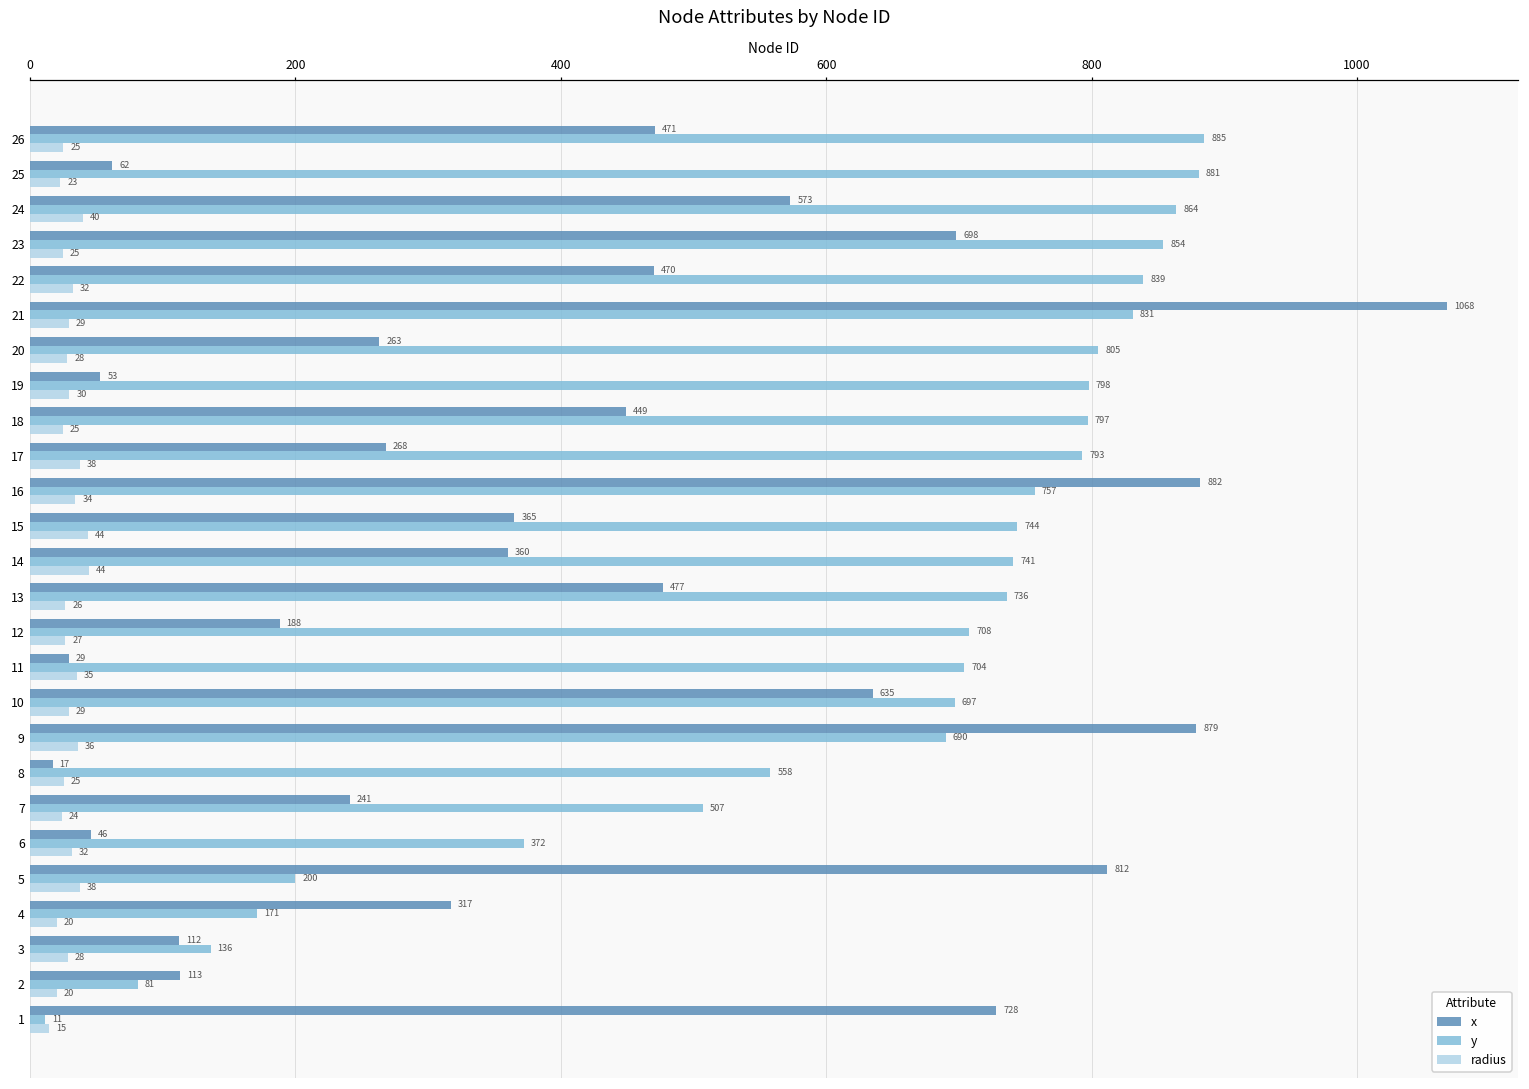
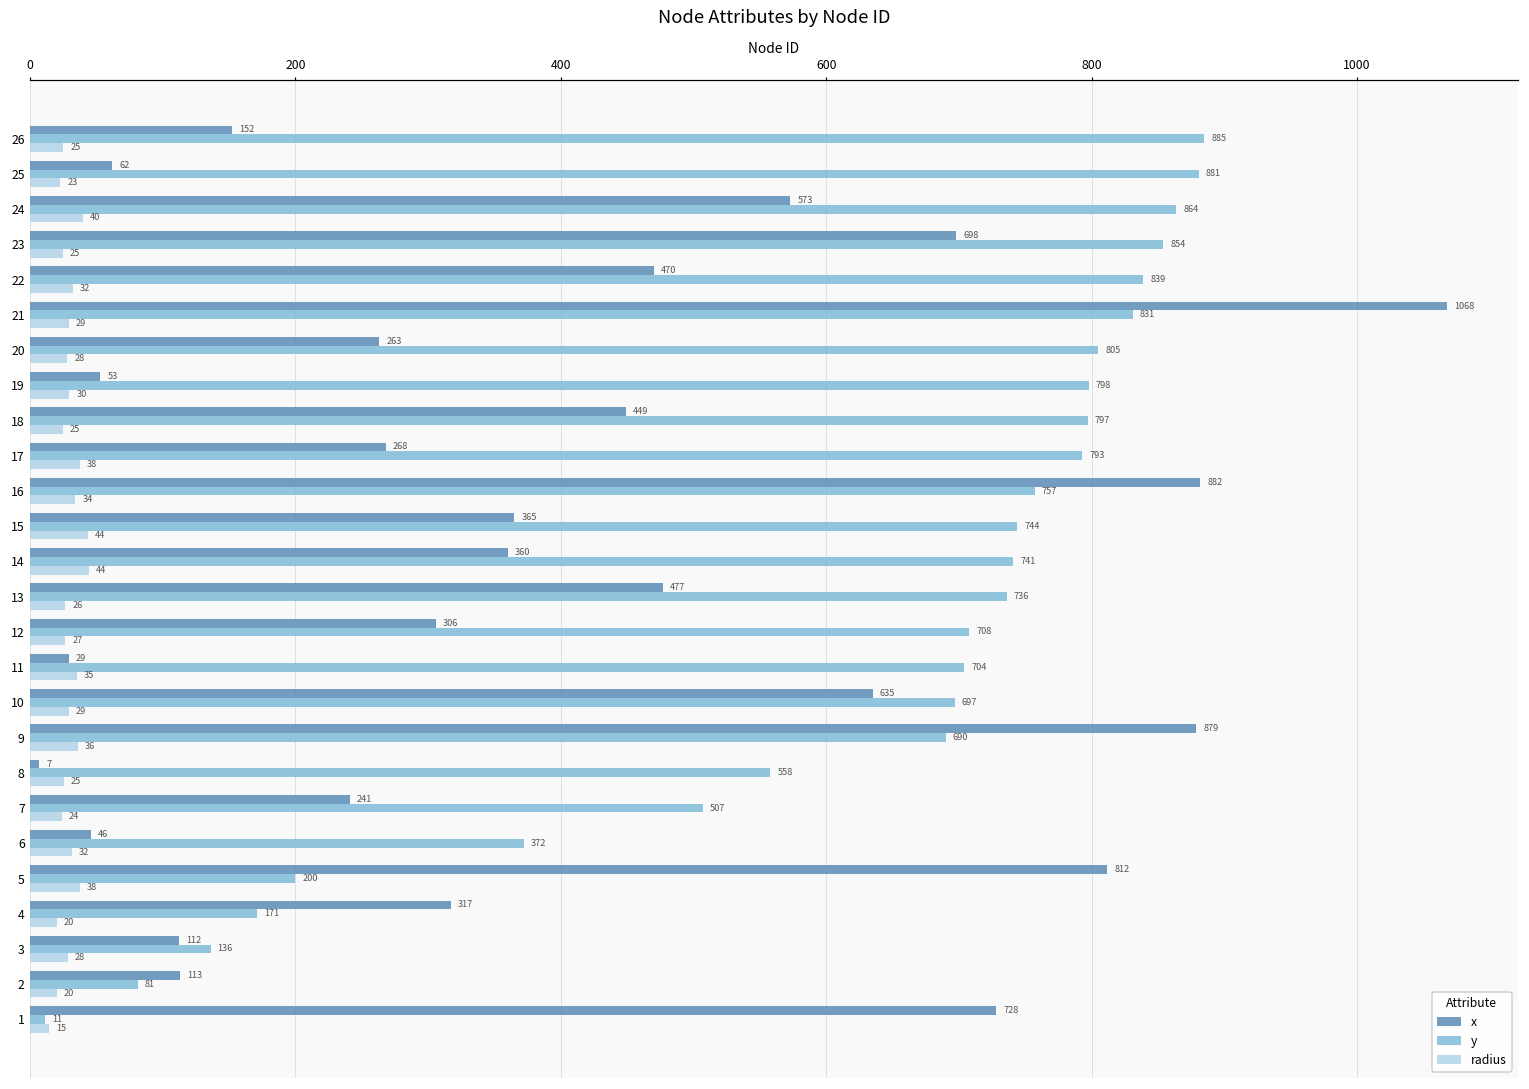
  {
    "x": {
-     "26": 471,
+     "26": 152,
      "25": 62,
      "24": 573,
      "23": 698,
      "22": 470,
      "21": 1068,
      "20": 263,
      "19": 53,
      "18": 449,
      "17": 268,
      "16": 882,
      "15": 365,
      "14": 360,
      "13": 477,
-     "12": 188,
+     "12": 306,
      "11": 29,
      "10": 635,
      "9": 879,
-     "8": 17,
+     "8": 7,
      "7": 241,
      "6": 46,
      "5": 812,
      "4": 317,
      "3": 112,
      "2": 113,
      "1": 728
    }
  }
